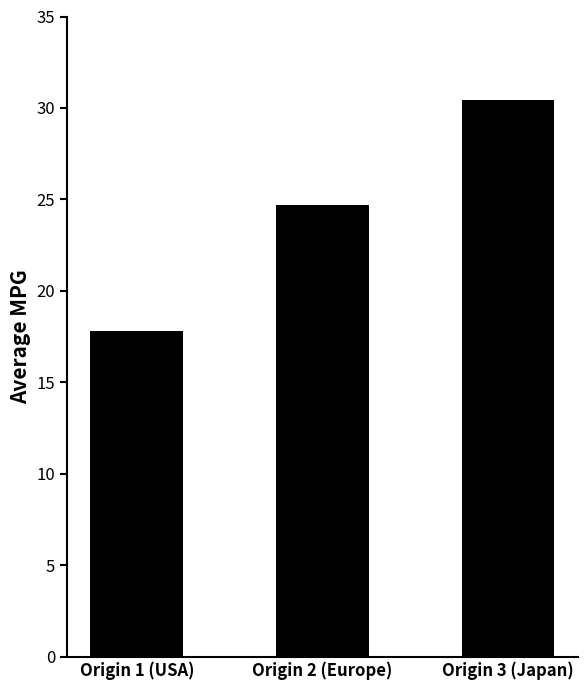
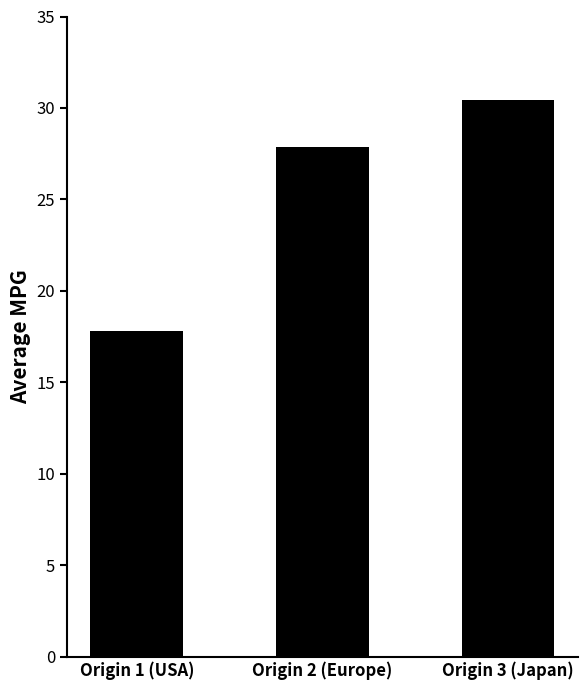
  {
    "Origin 1 (USA)": 17.8,
-   "Origin 2 (Europe)": 24.7,
+   "Origin 2 (Europe)": 27.9,
    "Origin 3 (Japan)": 30.5
  }
